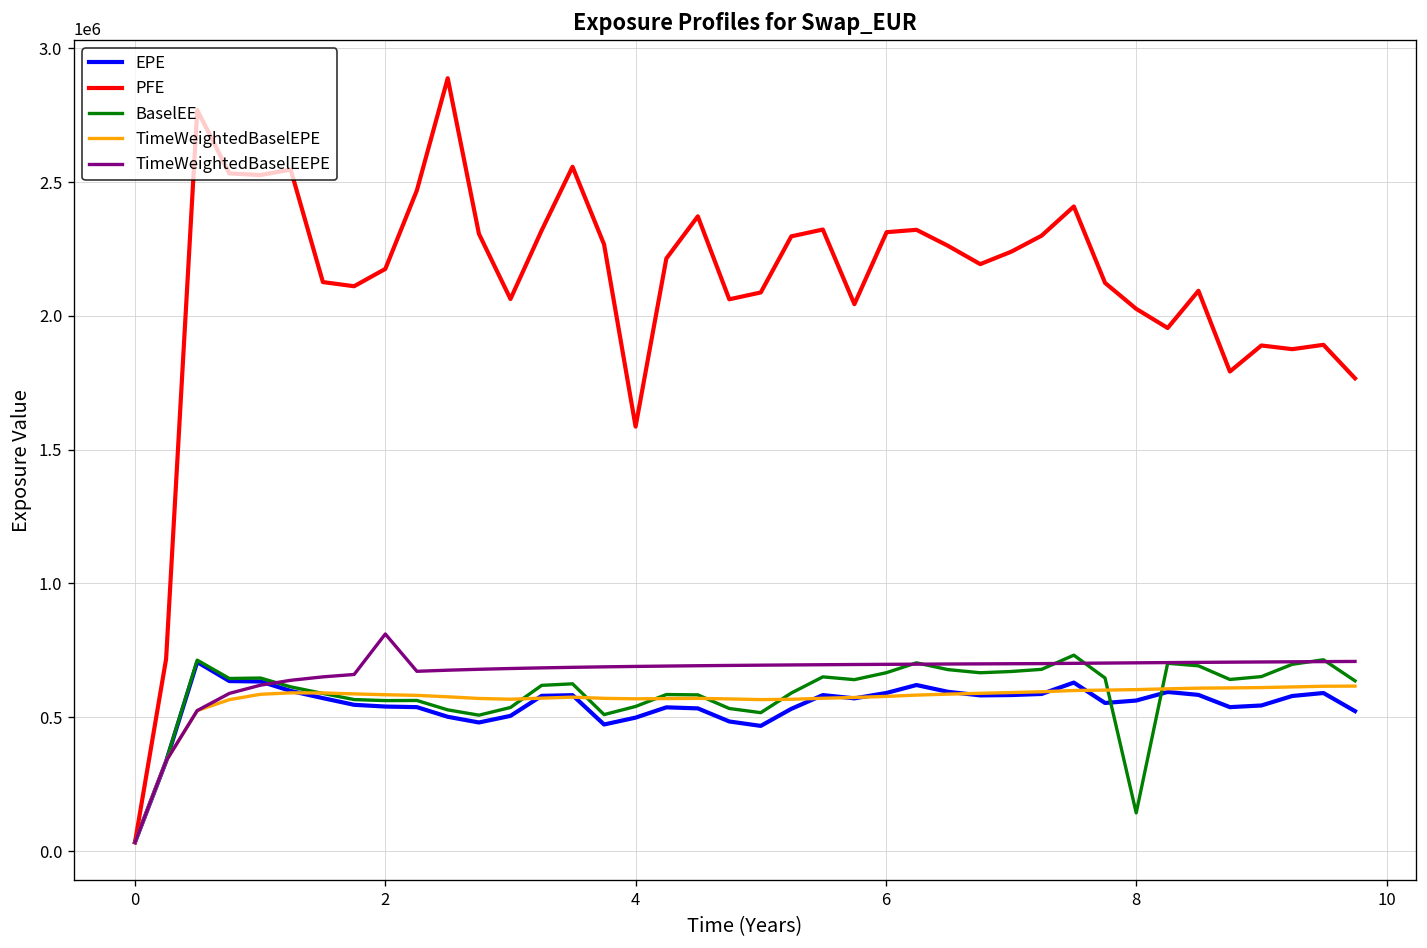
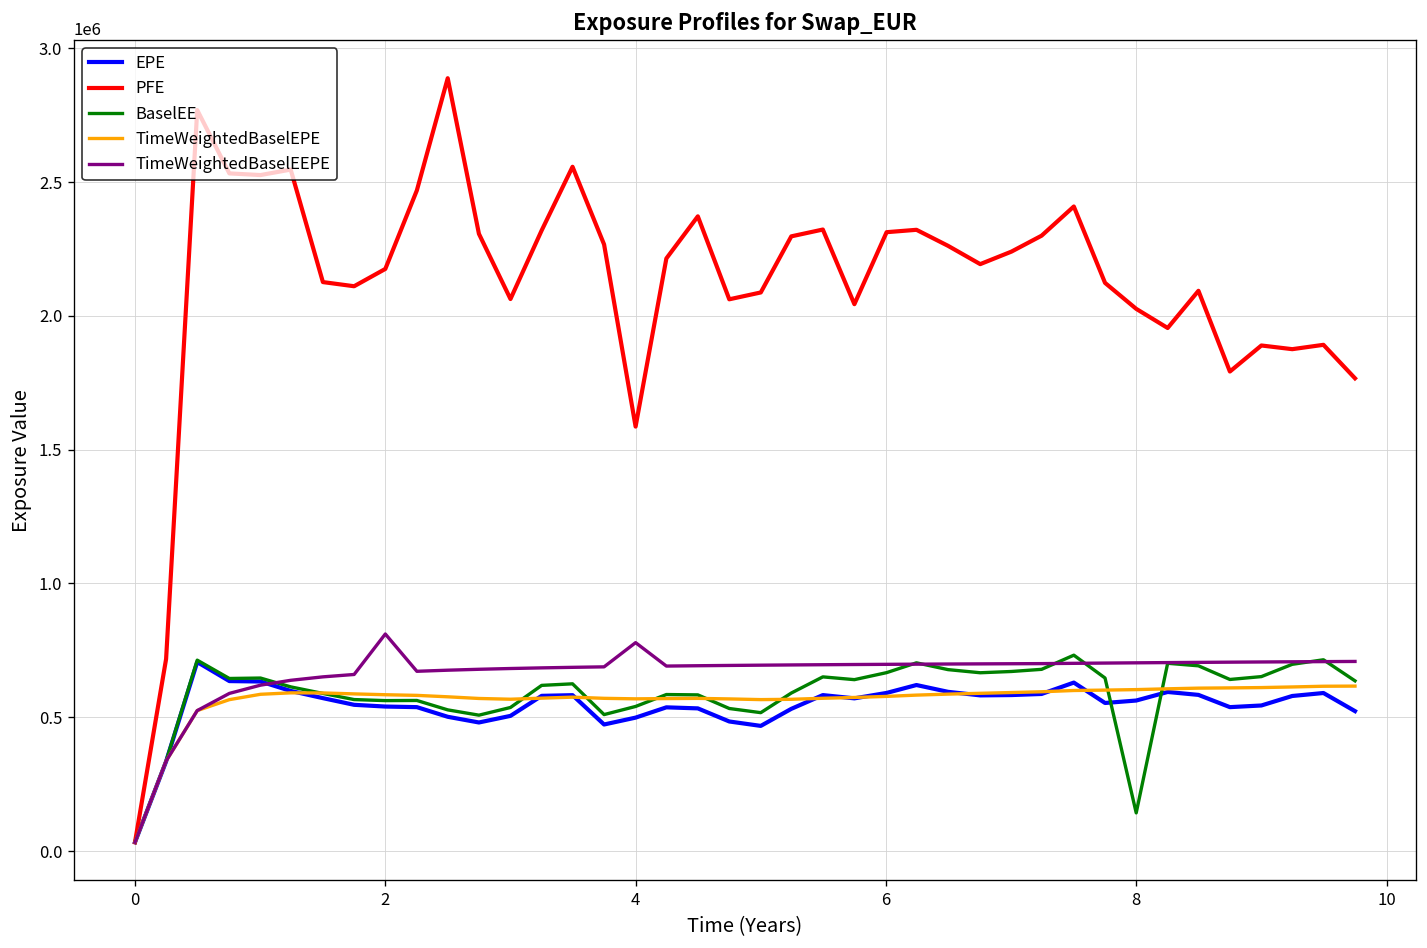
  {
    "EPE": {
      "2": 540000,
      "4": 500000,
      "8": 560000
    },
    "PFE": {
      "2": 2180000,
      "4": 1590000,
      "8": 2030000
    },
    "BaselEE": {
      "2": 560000,
      "4": 540000,
      "8": 140000
    },
    "TimeWeightedBaselEPE": {
      "2": 580000,
      "4": 570000,
      "8": 600000
    },
    "TimeWeightedBaselEEPE": {
      "2": 810000,
-     "4": 690000,
+     "4": 780000,
      "8": 700000
    }
  }
